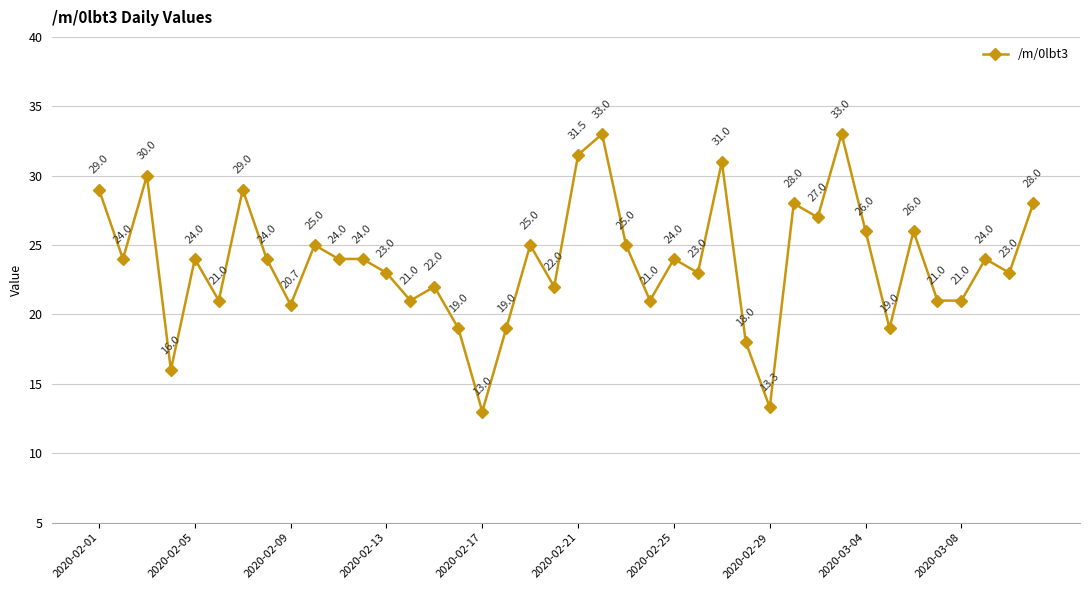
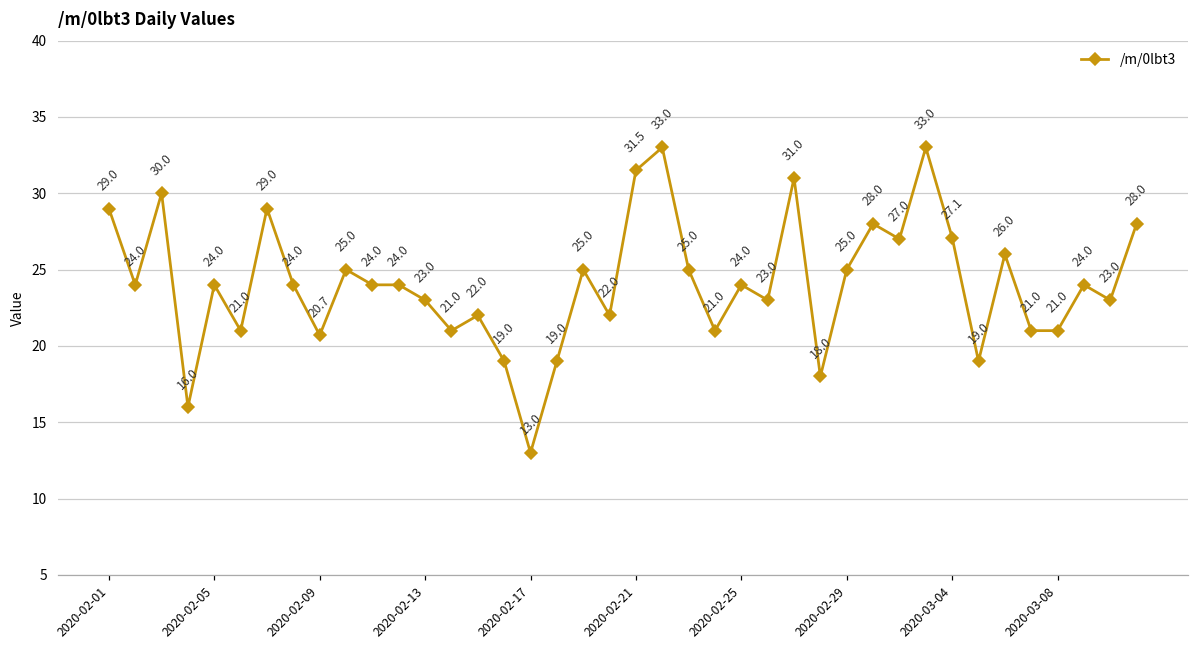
  {
    "2020-02-01": 29.0,
    "2020-02-05": 24.0,
    "2020-02-09": 20.7,
    "2020-02-13": 23.0,
    "2020-02-17": 13.0,
    "2020-02-21": 31.5,
    "2020-02-25": 24.0,
-   "2020-02-29": 13.3,
-   "2020-03-04": 26.0,
+   "2020-02-29": 25.0,
+   "2020-03-04": 27.1,
    "2020-03-08": 21.0
  }
